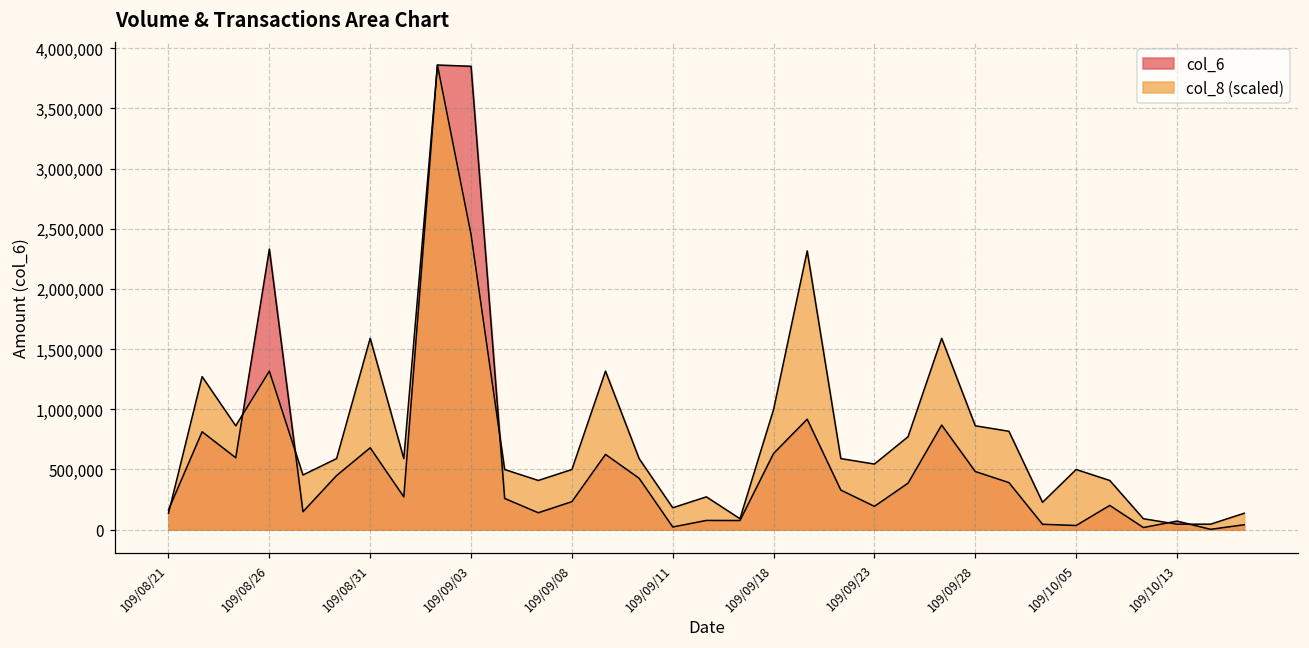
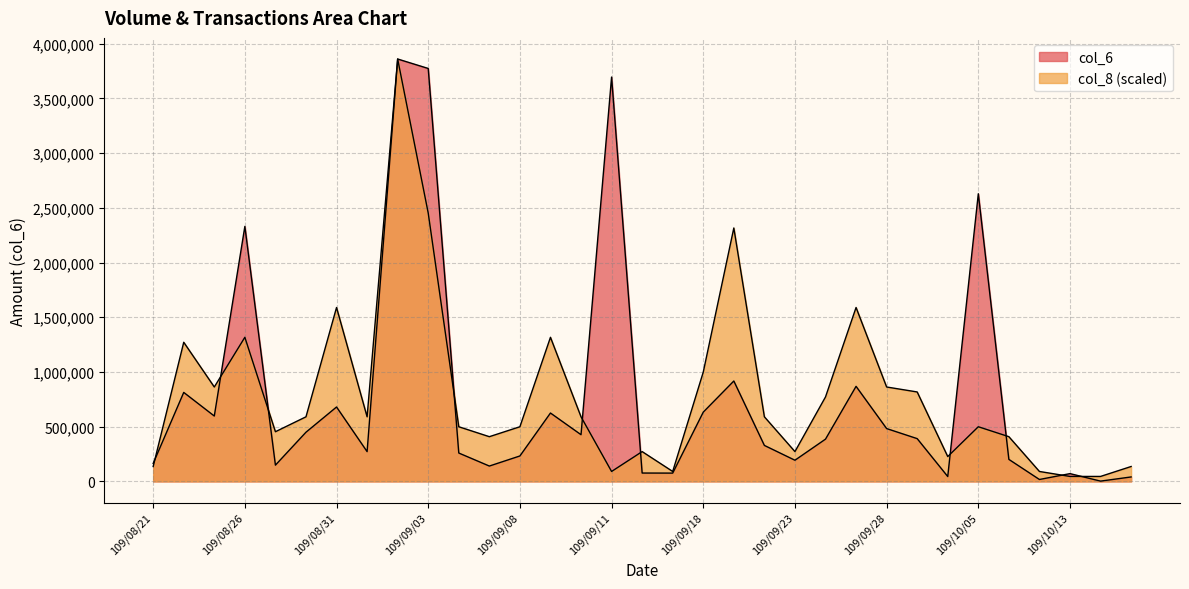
  {
    "col_6": {
      "109/08/21": "160,000",
      "109/08/26": "2,330,000",
      "109/08/31": "680,000",
-     "109/09/03": "3,850,000",
+     "109/09/03": "3,770,000",
      "109/09/08": "230,000",
-     "109/09/11": "20,000",
+     "109/09/11": "3,700,000",
      "109/09/18": "630,000",
      "109/09/23": "190,000",
      "109/09/28": "480,000",
-     "109/10/05": "30,000",
+     "109/10/05": "2,630,000",
      "109/10/13": "70,000"
    },
    "col_8 (scaled)": {
      "109/08/21": "140,000",
      "109/08/26": "1,320,000",
      "109/08/31": "1,590,000",
      "109/09/03": "2,450,000",
      "109/09/08": "500,000",
-     "109/09/11": "180,000",
+     "109/09/11": "90,000",
      "109/09/18": "1,000,000",
-     "109/09/23": "550,000",
+     "109/09/23": "270,000",
      "109/09/28": "860,000",
      "109/10/05": "500,000",
      "109/10/13": "50,000"
    }
  }
